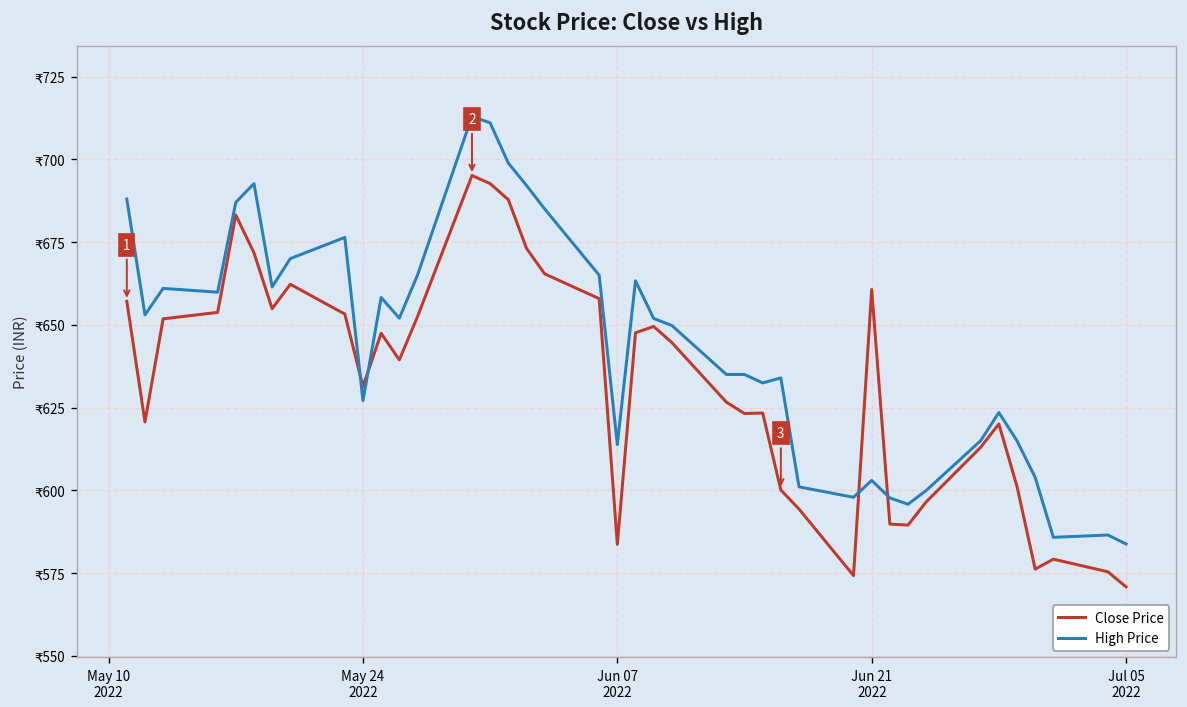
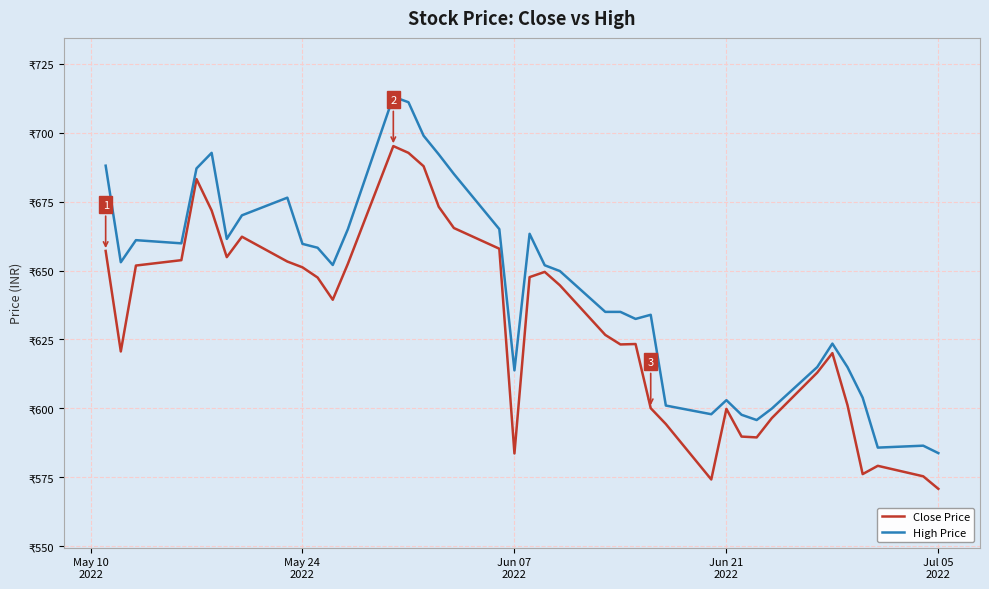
  {
    "Close Price": {
-     "May 24 2022": "₹631",
+     "May 24 2022": "₹651",
      "Jun 07 2022": "₹584",
-     "Jun 21 2022": "₹661",
+     "Jun 21 2022": "₹600",
      "Jul 05 2022": "₹571"
    },
    "High Price": {
-     "May 24 2022": "₹627",
+     "May 24 2022": "₹660",
      "Jun 07 2022": "₹614",
      "Jun 21 2022": "₹603",
      "Jul 05 2022": "₹584"
    }
  }
